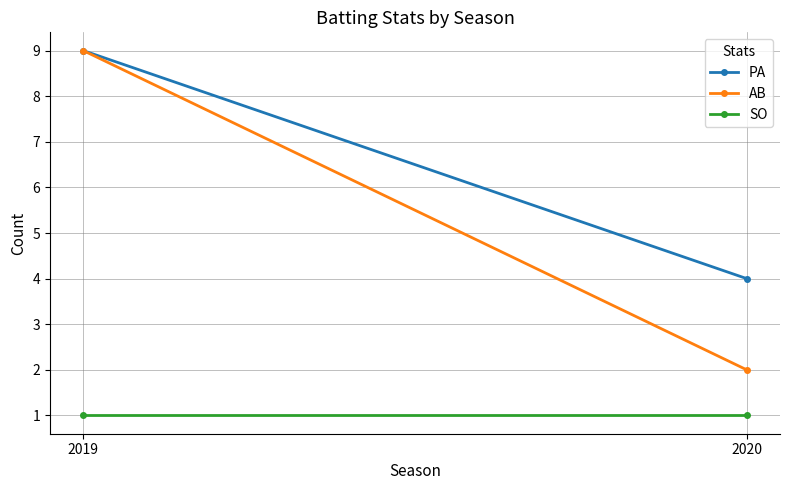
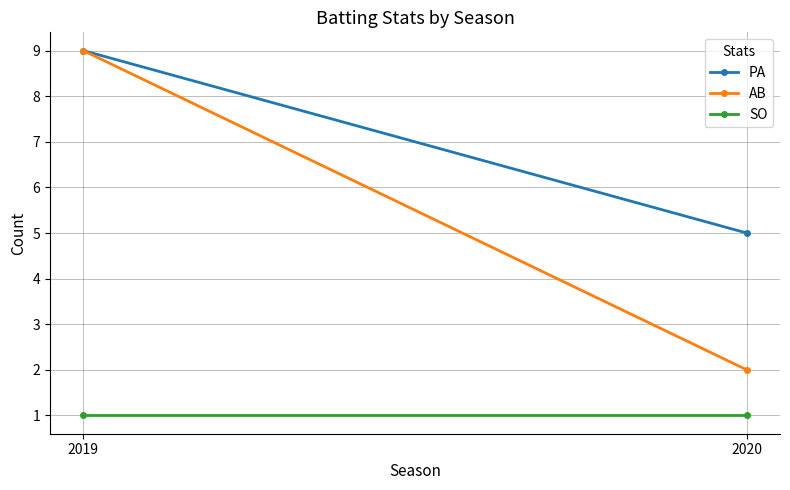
  {
    "PA": {
-     "2020": 4
+     "2020": 5
    },
    "AB": {
      "2020": 2
    },
    "SO": {
      "2019": 1,
      "2020": 1
    }
  }
